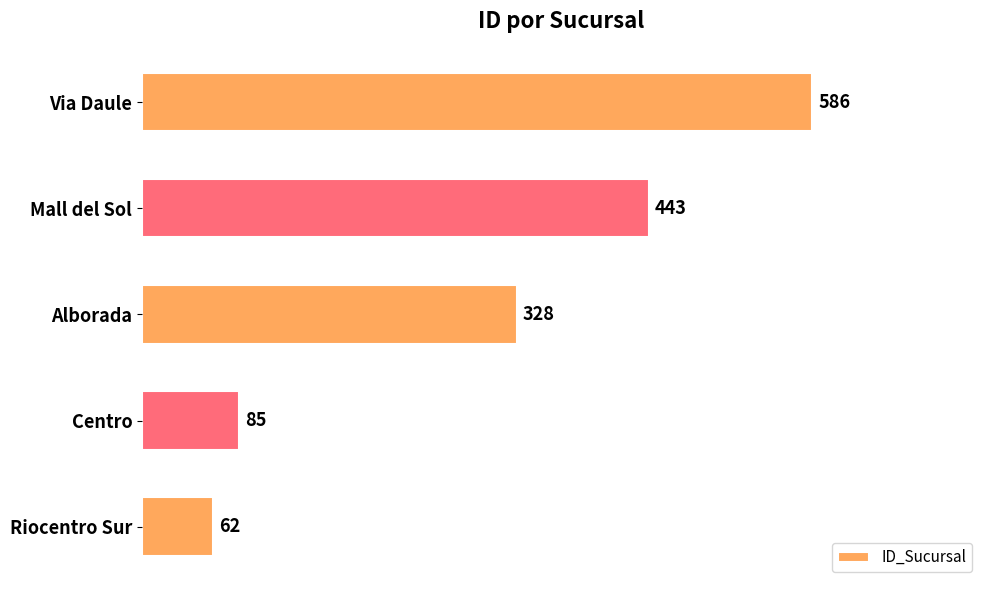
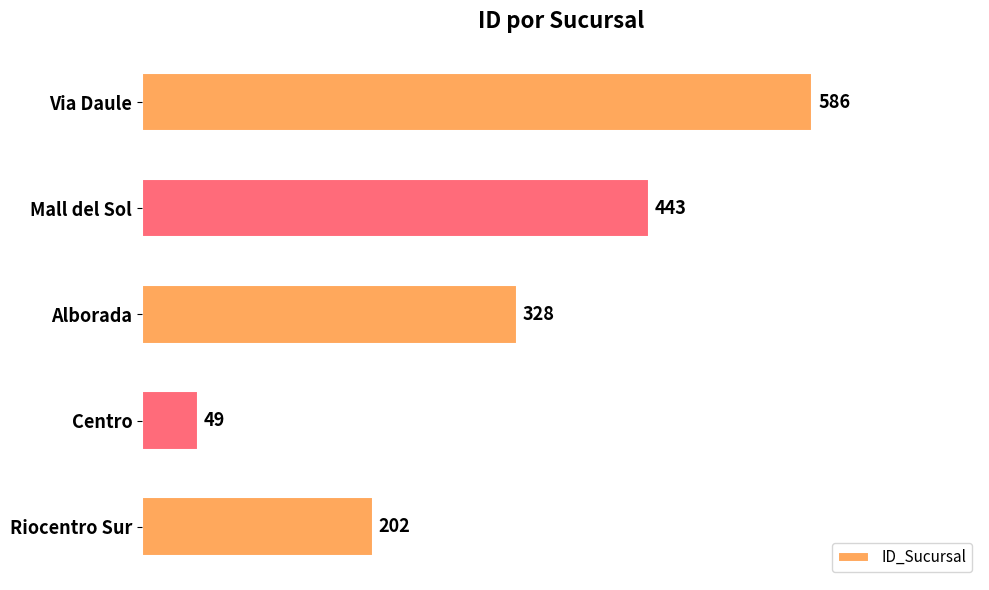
  {
    "Via Daule": 586,
    "Mall del Sol": 443,
    "Alborada": 328,
-   "Centro": 85,
-   "Riocentro Sur": 62
+   "Centro": 49,
+   "Riocentro Sur": 202
  }
